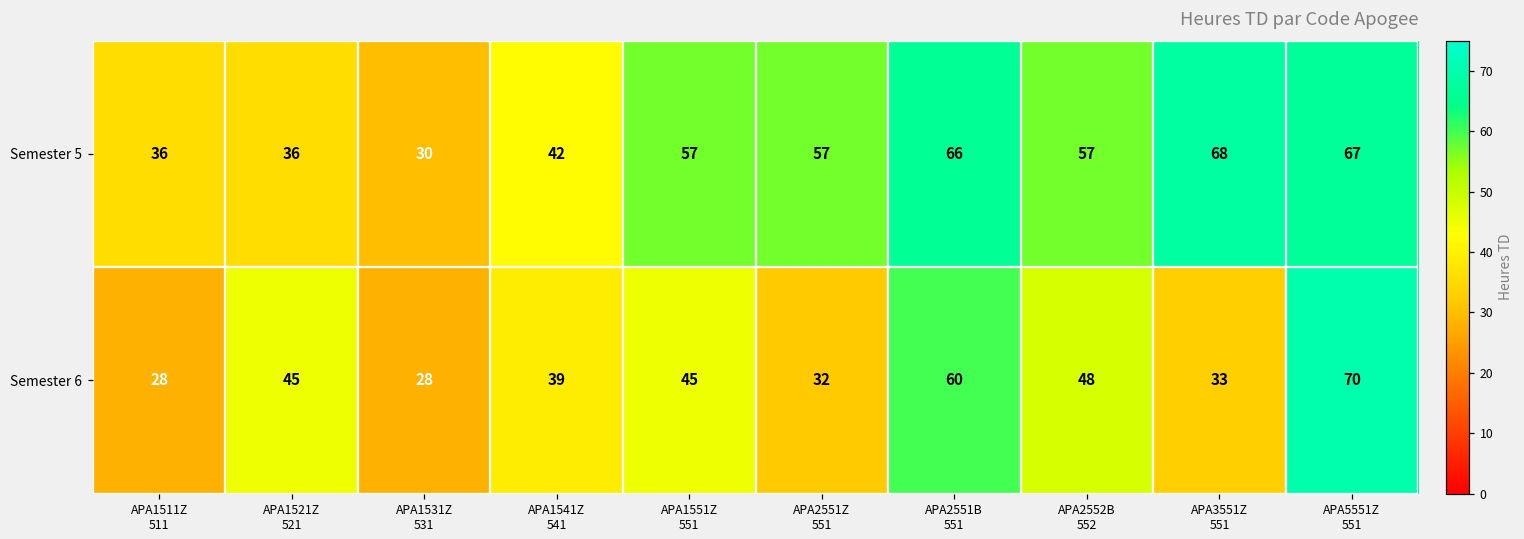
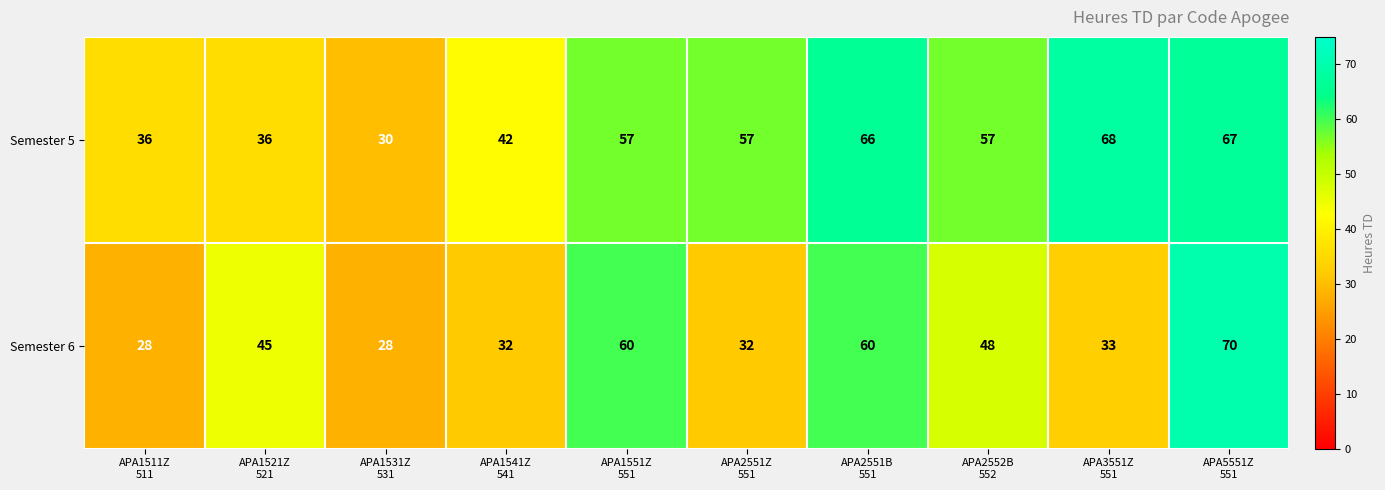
  {
    "Semester 5": {
      "APA1511Z 511": 36,
      "APA1521Z 521": 36,
      "APA1531Z 531": 30,
      "APA1541Z 541": 42,
      "APA1551Z 551": 57,
      "APA2551Z 551": 57,
      "APA2551B 551": 66,
      "APA2552B 552": 57,
      "APA3551Z 551": 68,
      "APA5551Z 551": 67
    },
    "Semester 6": {
      "APA1511Z 511": 28,
      "APA1521Z 521": 45,
      "APA1531Z 531": 28,
-     "APA1541Z 541": 39,
-     "APA1551Z 551": 45,
+     "APA1541Z 541": 32,
+     "APA1551Z 551": 60,
      "APA2551Z 551": 32,
      "APA2551B 551": 60,
      "APA2552B 552": 48,
      "APA3551Z 551": 33,
      "APA5551Z 551": 70
    }
  }
